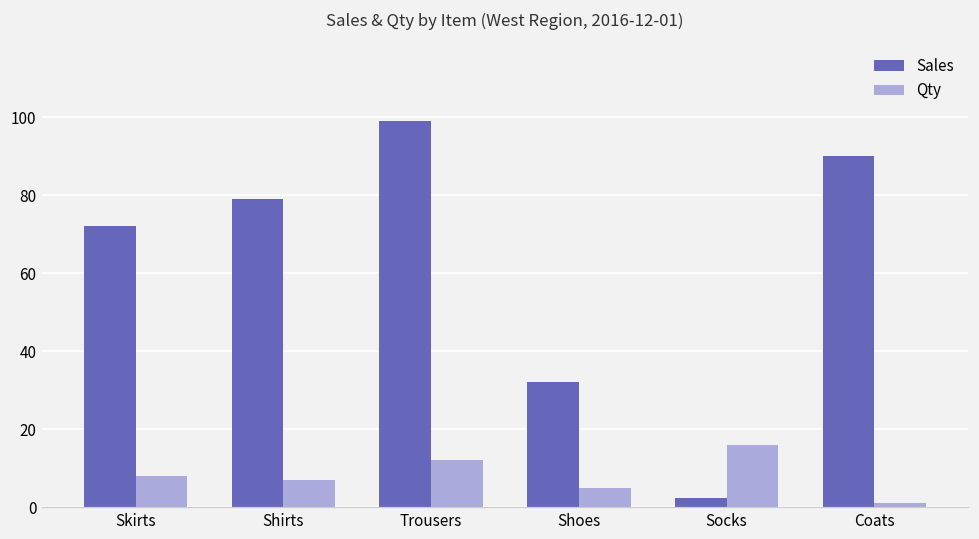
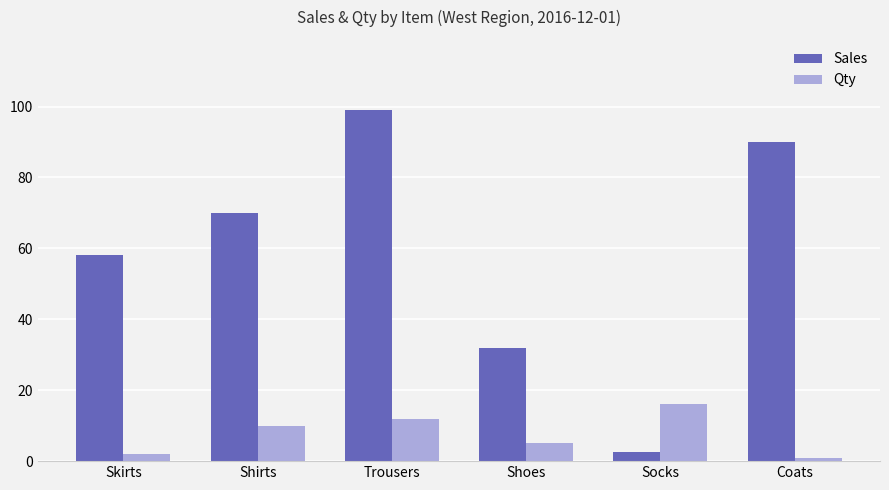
  {
    "Sales": {
-     "Skirts": 72,
-     "Shirts": 79,
+     "Skirts": 58,
+     "Shirts": 70,
      "Trousers": 99,
      "Shoes": 32,
      "Socks": 3,
      "Coats": 90
    },
    "Qty": {
-     "Skirts": 8,
-     "Shirts": 7,
+     "Skirts": 2,
+     "Shirts": 10,
      "Trousers": 12,
      "Shoes": 5,
      "Socks": 16,
      "Coats": 1
    }
  }
